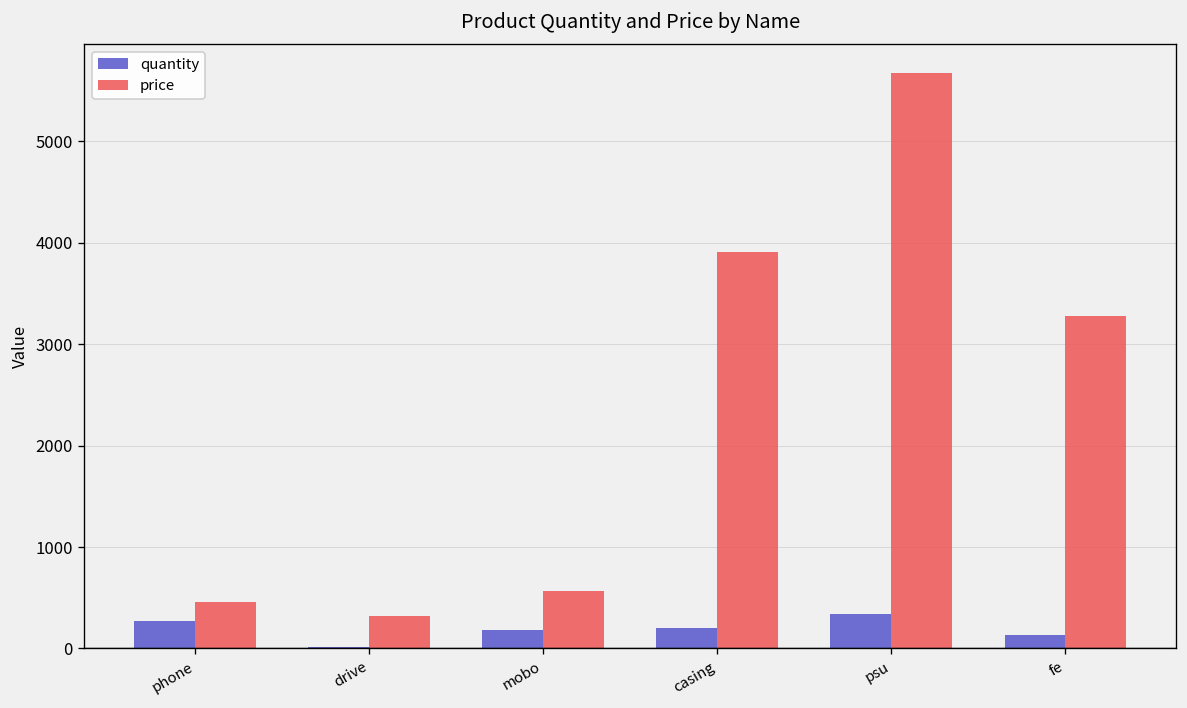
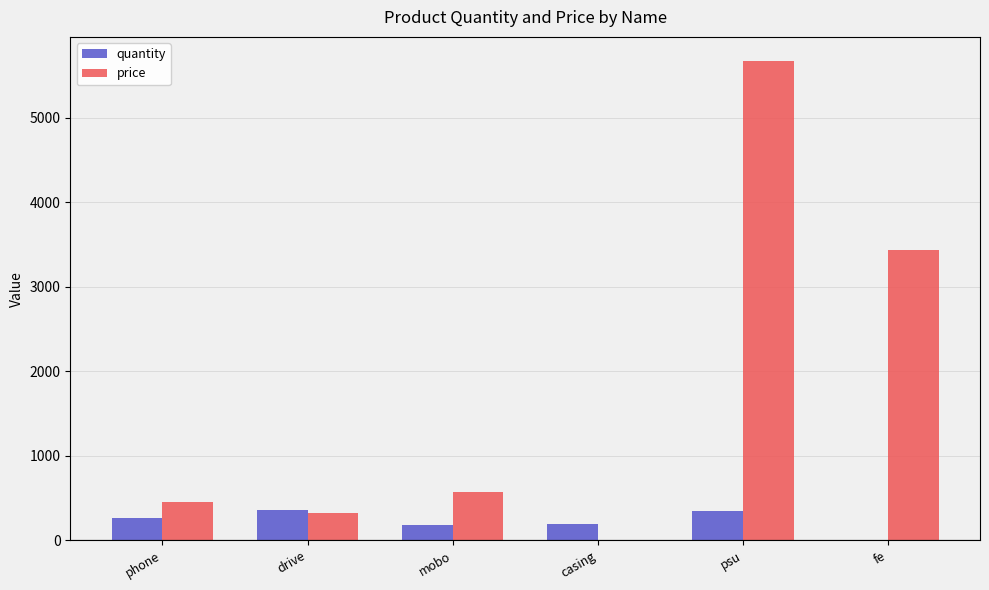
  {
    "quantity": {
      "phone": 300,
-     "drive": 0,
+     "drive": 400,
      "mobo": 200,
      "casing": 200,
      "psu": 300,
-     "fe": 100
+     "fe": 0
    },
    "price": {
      "phone": 500,
      "drive": 300,
      "mobo": 600,
-     "casing": 3900,
+     "casing": 0,
      "psu": 5700,
-     "fe": 3300
+     "fe": 3400
    }
  }
